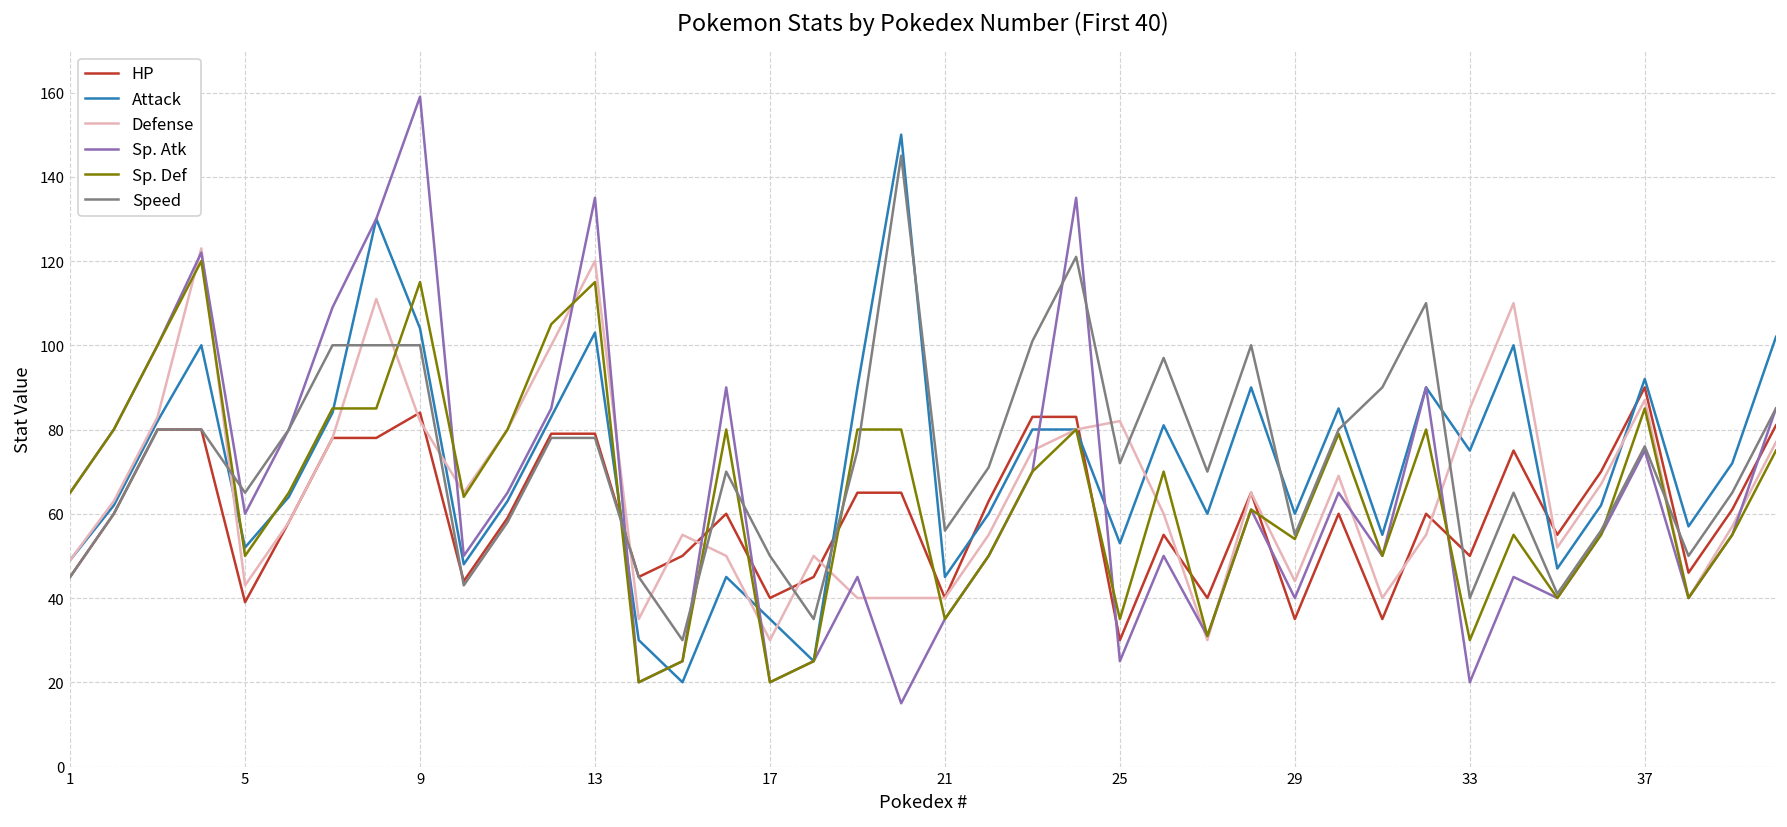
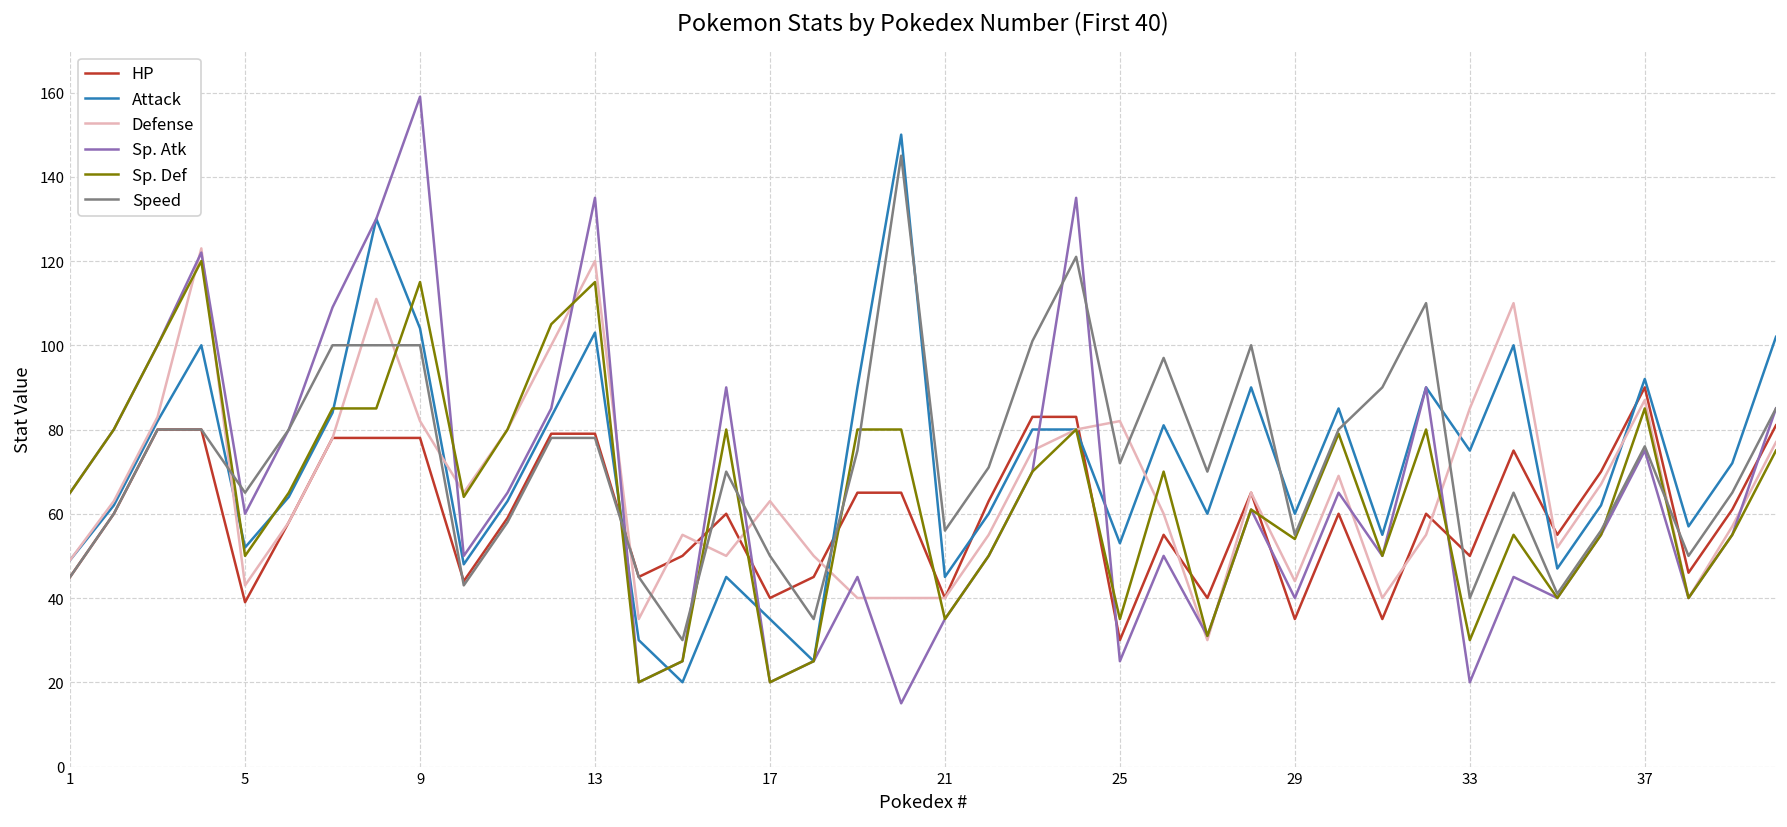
  {
    "HP": {
      "5": 39,
-     "9": 84,
+     "9": 78,
      "13": 79,
      "17": 40,
      "25": 30,
      "29": 35,
      "33": 50,
      "37": 90
    },
    "Attack": {
      "5": 52,
      "9": 104,
      "13": 103,
      "17": 35,
      "21": 45,
      "25": 53,
      "29": 60,
      "33": 75,
      "37": 92
    },
    "Defense": {
      "5": 43,
      "9": 82,
      "13": 120,
-     "17": 30,
+     "17": 63,
      "25": 82,
      "29": 44,
      "33": 85,
      "37": 87
    },
    "Sp. Def": {
      "5": 50,
      "9": 115,
      "13": 115,
      "25": 35,
      "29": 54,
      "33": 30,
      "37": 85
    }
  }
